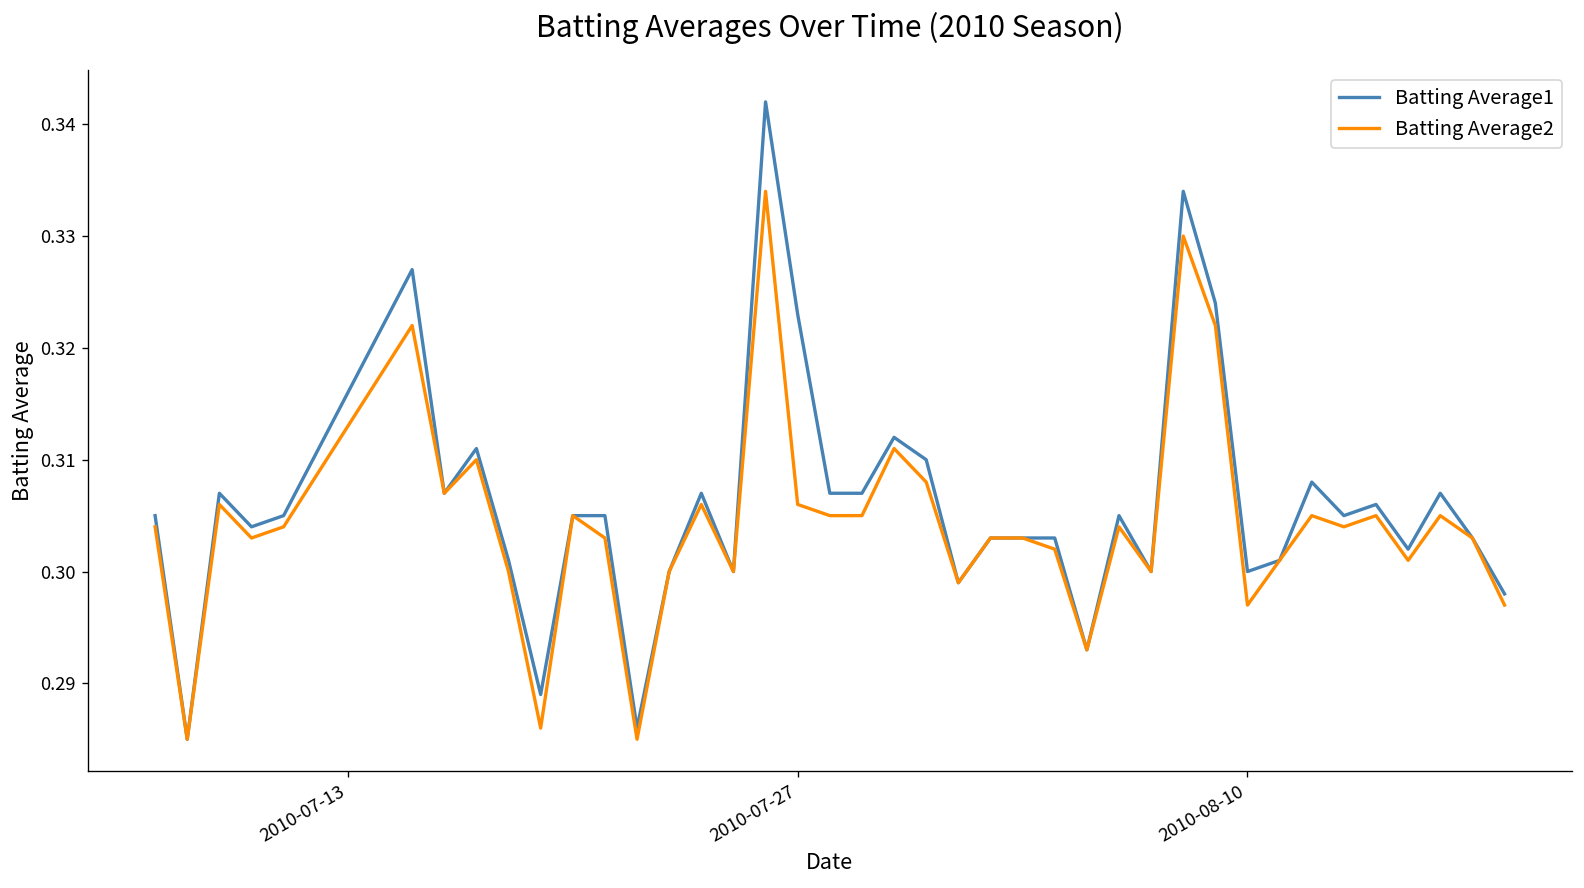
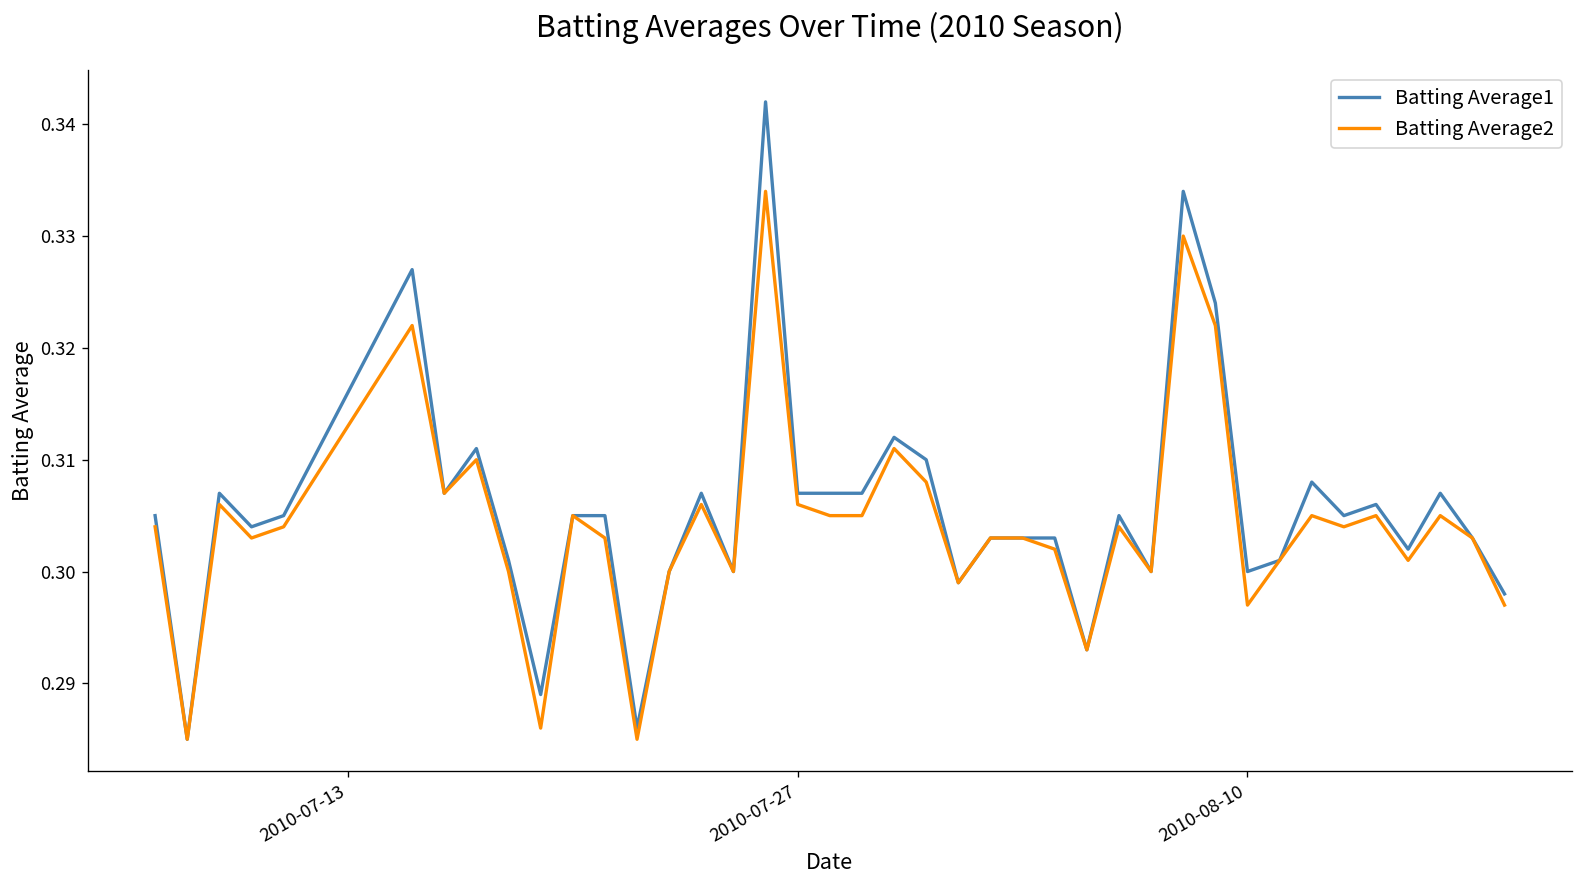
  {
    "Batting Average1": {
-     "2010-07-27": 0.323,
+     "2010-07-27": 0.307,
      "2010-08-10": 0.300
    },
    "Batting Average2": {
      "2010-07-27": 0.306,
      "2010-08-10": 0.297
    }
  }
